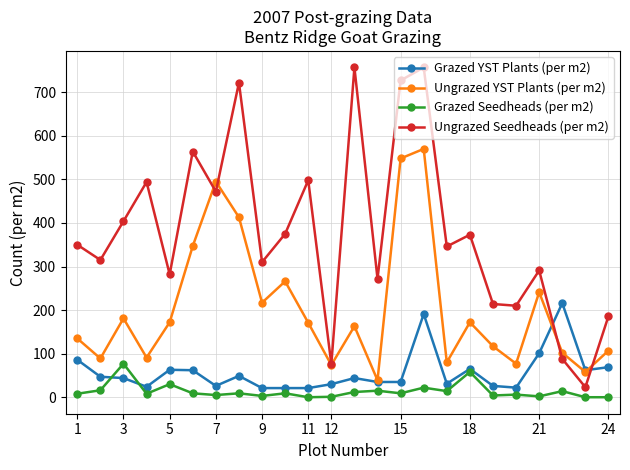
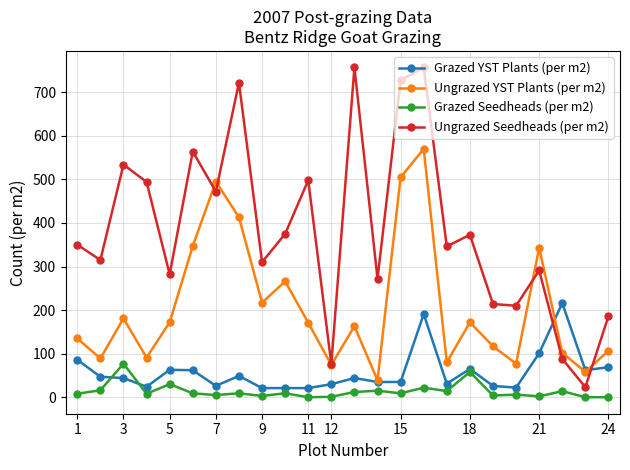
  {
    "Grazed YST Plants (per m2)": {
      "1": 90,
      "3": 40,
      "5": 60,
      "7": 30,
      "9": 20,
      "11": 20,
      "12": 30,
      "15": 40,
      "18": 70,
      "21": 100,
      "24": 70
    },
    "Ungrazed YST Plants (per m2)": {
      "1": 140,
      "3": 180,
      "5": 170,
      "7": 500,
      "9": 220,
      "11": 170,
-     "15": 550,
+     "15": 510,
      "18": 170,
-     "21": 240,
+     "21": 340,
      "24": 110
    },
    "Grazed Seedheads (per m2)": {
      "1": 10,
      "3": 80,
      "5": 30,
      "7": 10,
      "9": 0,
      "11": 0,
      "12": 0,
      "15": 10,
      "18": 60,
      "21": 0,
      "24": 0
    },
    "Ungrazed Seedheads (per m2)": {
      "1": 350,
-     "3": 400,
+     "3": 530,
      "5": 280,
      "7": 470,
      "9": 310,
      "11": 500,
      "18": 370,
      "21": 290,
      "24": 190
    }
  }
